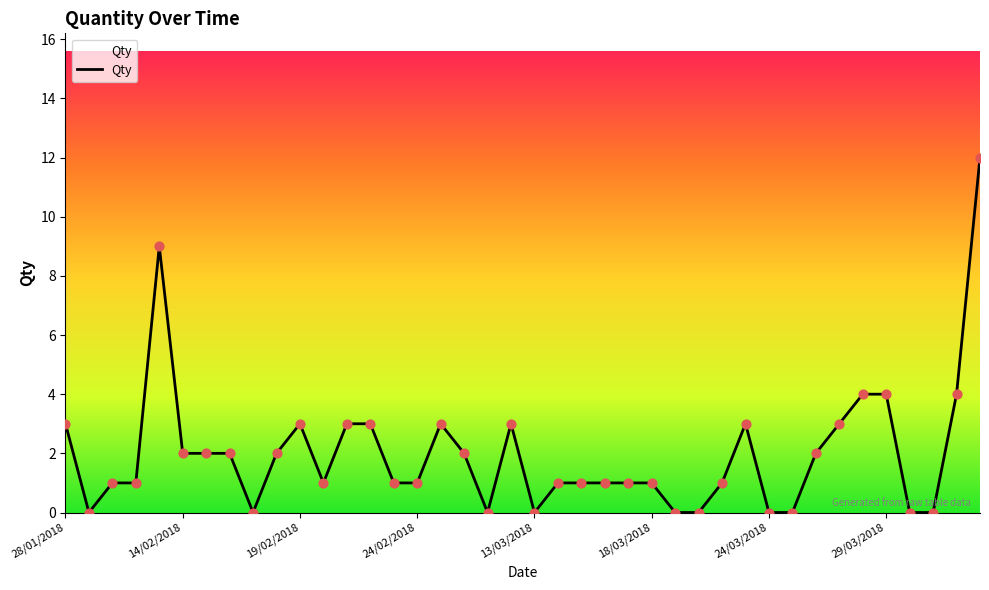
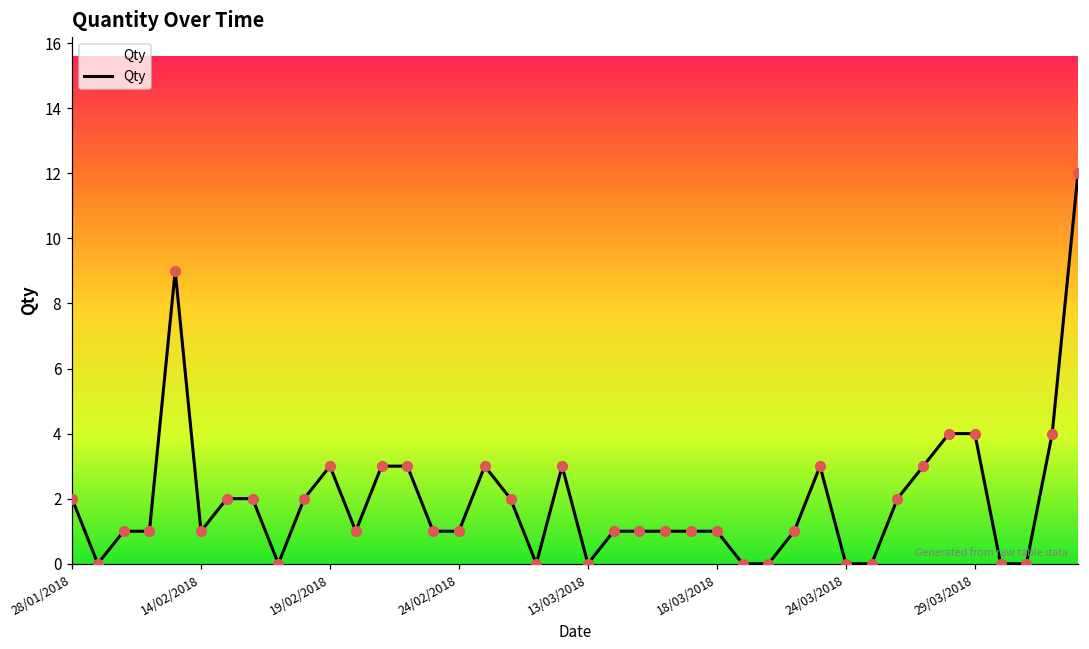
  {
-   "28/01/2018": 3,
-   "14/02/2018": 2,
+   "28/01/2018": 2,
+   "14/02/2018": 1,
    "19/02/2018": 3,
    "24/02/2018": 1,
    "13/03/2018": 0,
    "18/03/2018": 1,
    "24/03/2018": 0,
    "29/03/2018": 4
  }
